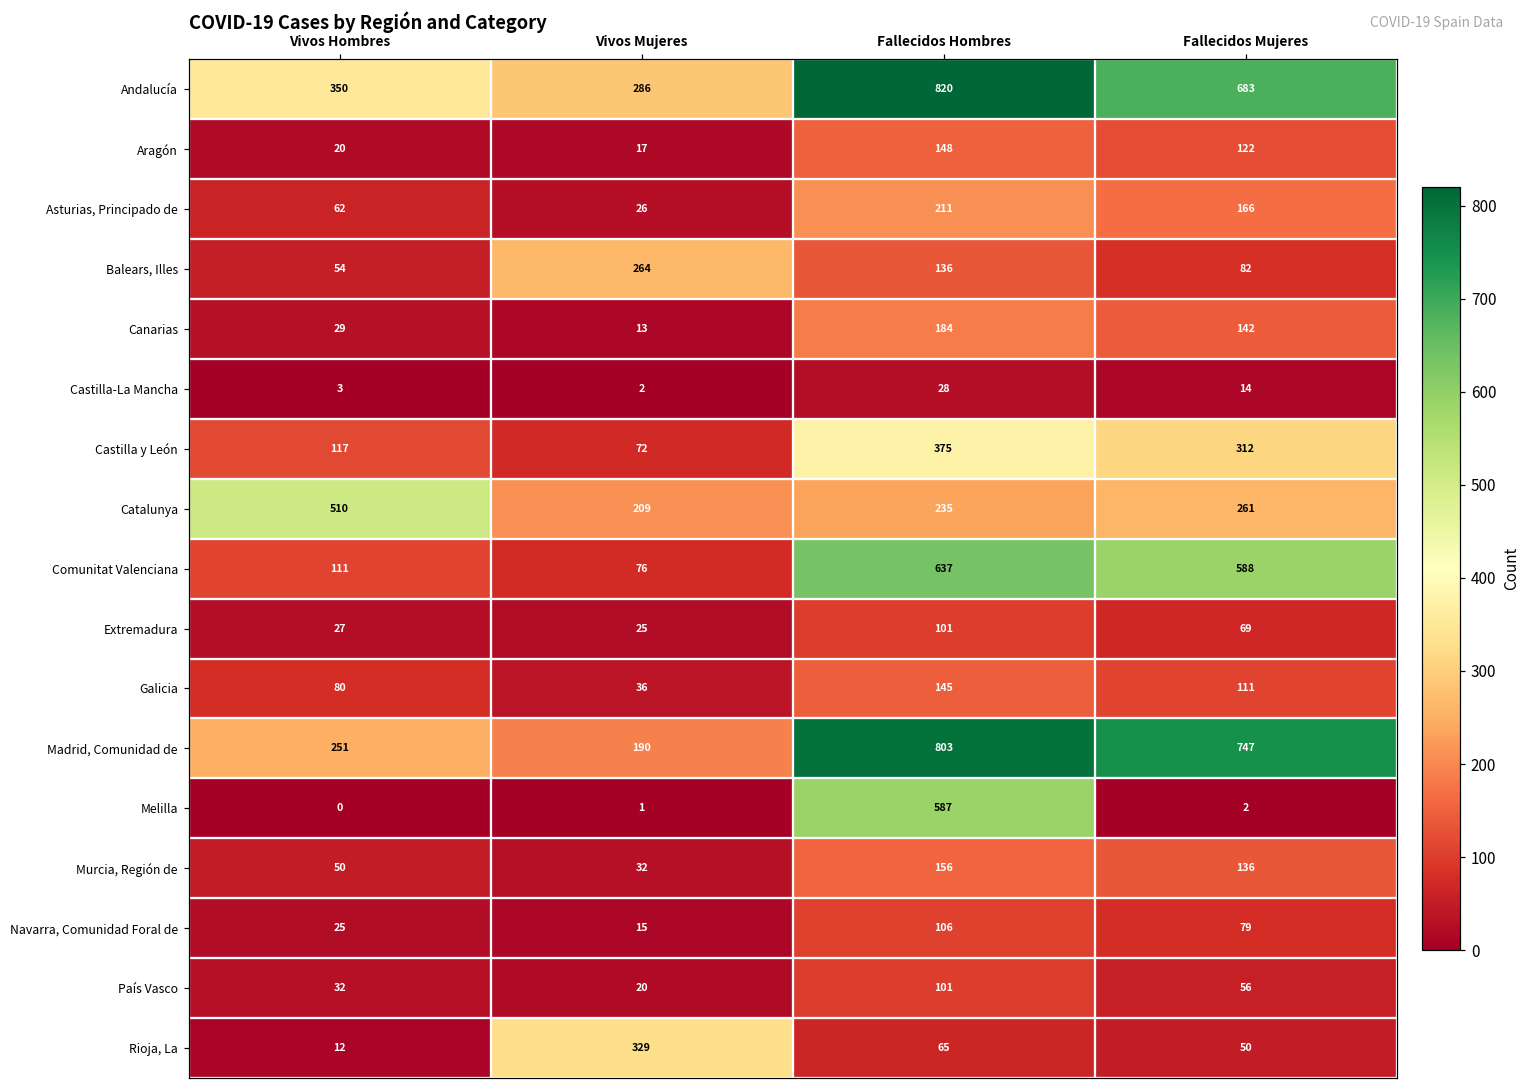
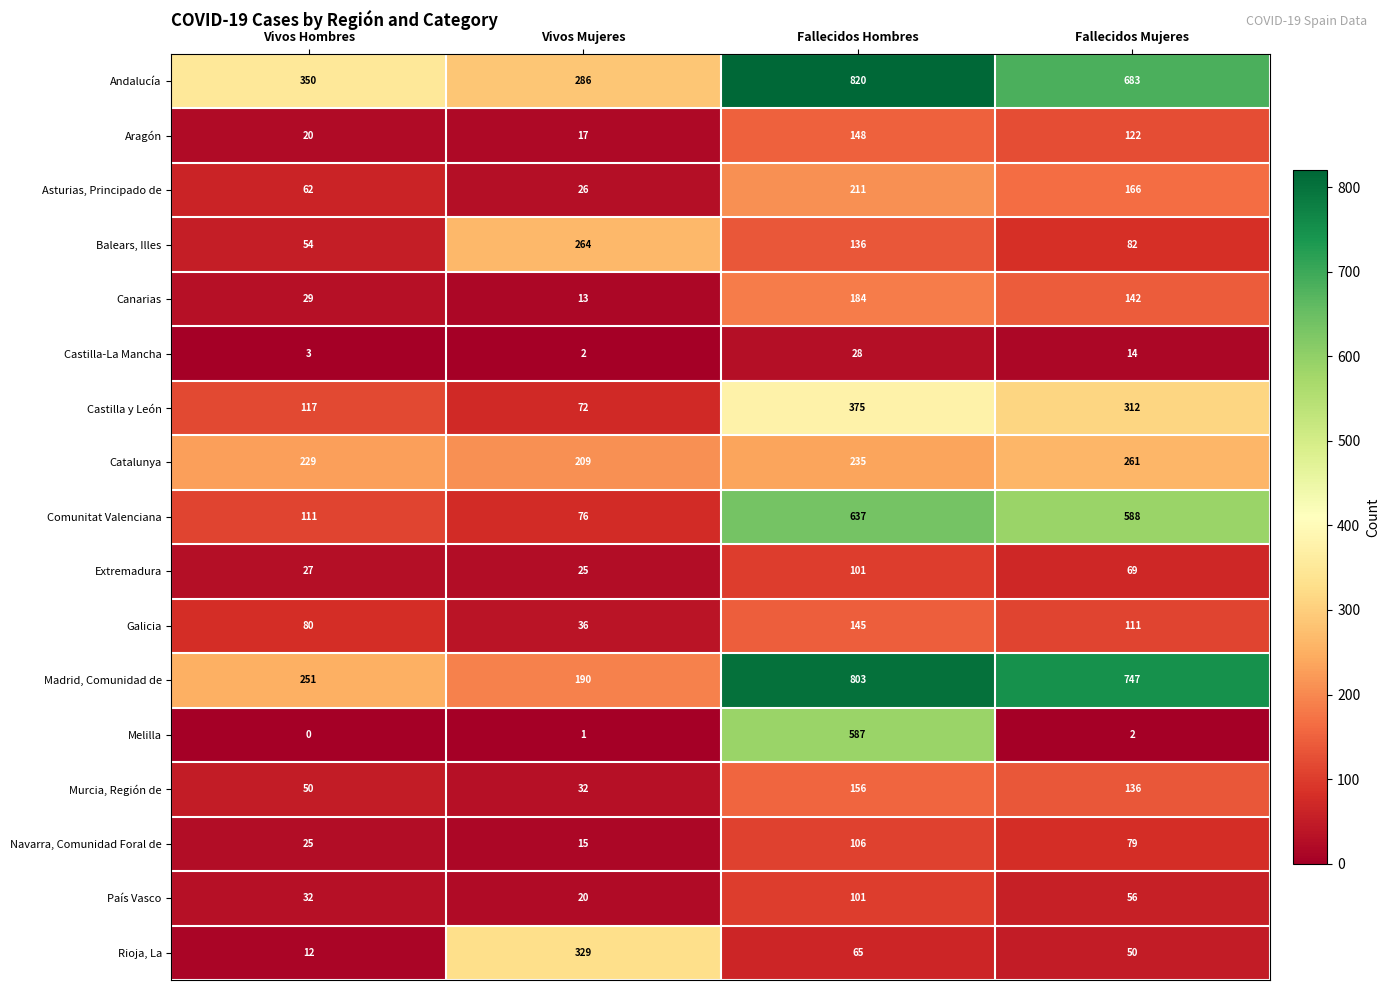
  {
    "Andalucía": {
      "Vivos Hombres": 350,
      "Vivos Mujeres": 286,
      "Fallecidos Hombres": 820,
      "Fallecidos Mujeres": 683
    },
    "Aragón": {
      "Vivos Hombres": 20,
      "Vivos Mujeres": 17,
      "Fallecidos Hombres": 148,
      "Fallecidos Mujeres": 122
    },
    "Asturias, Principado de": {
      "Vivos Hombres": 62,
      "Vivos Mujeres": 26,
      "Fallecidos Hombres": 211,
      "Fallecidos Mujeres": 166
    },
    "Balears, Illes": {
      "Vivos Hombres": 54,
      "Vivos Mujeres": 264,
      "Fallecidos Hombres": 136,
      "Fallecidos Mujeres": 82
    },
    "Canarias": {
      "Vivos Hombres": 29,
      "Vivos Mujeres": 13,
      "Fallecidos Hombres": 184,
      "Fallecidos Mujeres": 142
    },
    "Castilla-La Mancha": {
      "Vivos Hombres": 3,
      "Vivos Mujeres": 2,
      "Fallecidos Hombres": 28,
      "Fallecidos Mujeres": 14
    },
    "Castilla y León": {
      "Vivos Hombres": 117,
      "Vivos Mujeres": 72,
      "Fallecidos Hombres": 375,
      "Fallecidos Mujeres": 312
    },
    "Catalunya": {
-     "Vivos Hombres": 510,
+     "Vivos Hombres": 229,
      "Vivos Mujeres": 209,
      "Fallecidos Hombres": 235,
      "Fallecidos Mujeres": 261
    },
    "Comunitat Valenciana": {
      "Vivos Hombres": 111,
      "Vivos Mujeres": 76,
      "Fallecidos Hombres": 637,
      "Fallecidos Mujeres": 588
    },
    "Extremadura": {
      "Vivos Hombres": 27,
      "Vivos Mujeres": 25,
      "Fallecidos Hombres": 101,
      "Fallecidos Mujeres": 69
    },
    "Galicia": {
      "Vivos Hombres": 80,
      "Vivos Mujeres": 36,
      "Fallecidos Hombres": 145,
      "Fallecidos Mujeres": 111
    },
    "Madrid, Comunidad de": {
      "Vivos Hombres": 251,
      "Vivos Mujeres": 190,
      "Fallecidos Hombres": 803,
      "Fallecidos Mujeres": 747
    },
    "Melilla": {
      "Vivos Hombres": 0,
      "Vivos Mujeres": 1,
      "Fallecidos Hombres": 587,
      "Fallecidos Mujeres": 2
    },
    "Murcia, Región de": {
      "Vivos Hombres": 50,
      "Vivos Mujeres": 32,
      "Fallecidos Hombres": 156,
      "Fallecidos Mujeres": 136
    },
    "Navarra, Comunidad Foral de": {
      "Vivos Hombres": 25,
      "Vivos Mujeres": 15,
      "Fallecidos Hombres": 106,
      "Fallecidos Mujeres": 79
    },
    "País Vasco": {
      "Vivos Hombres": 32,
      "Vivos Mujeres": 20,
      "Fallecidos Hombres": 101,
      "Fallecidos Mujeres": 56
    },
    "Rioja, La": {
      "Vivos Hombres": 12,
      "Vivos Mujeres": 329,
      "Fallecidos Hombres": 65,
      "Fallecidos Mujeres": 50
    }
  }
